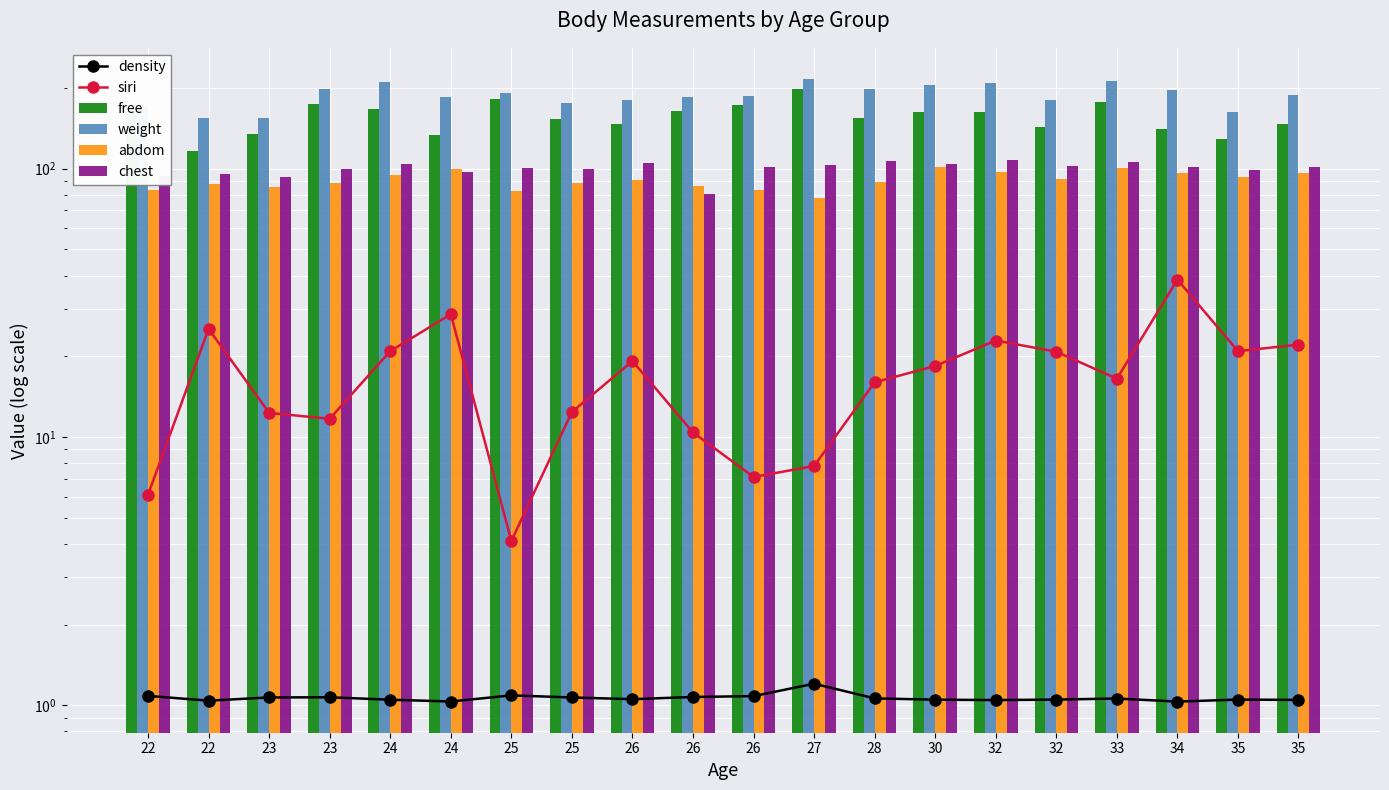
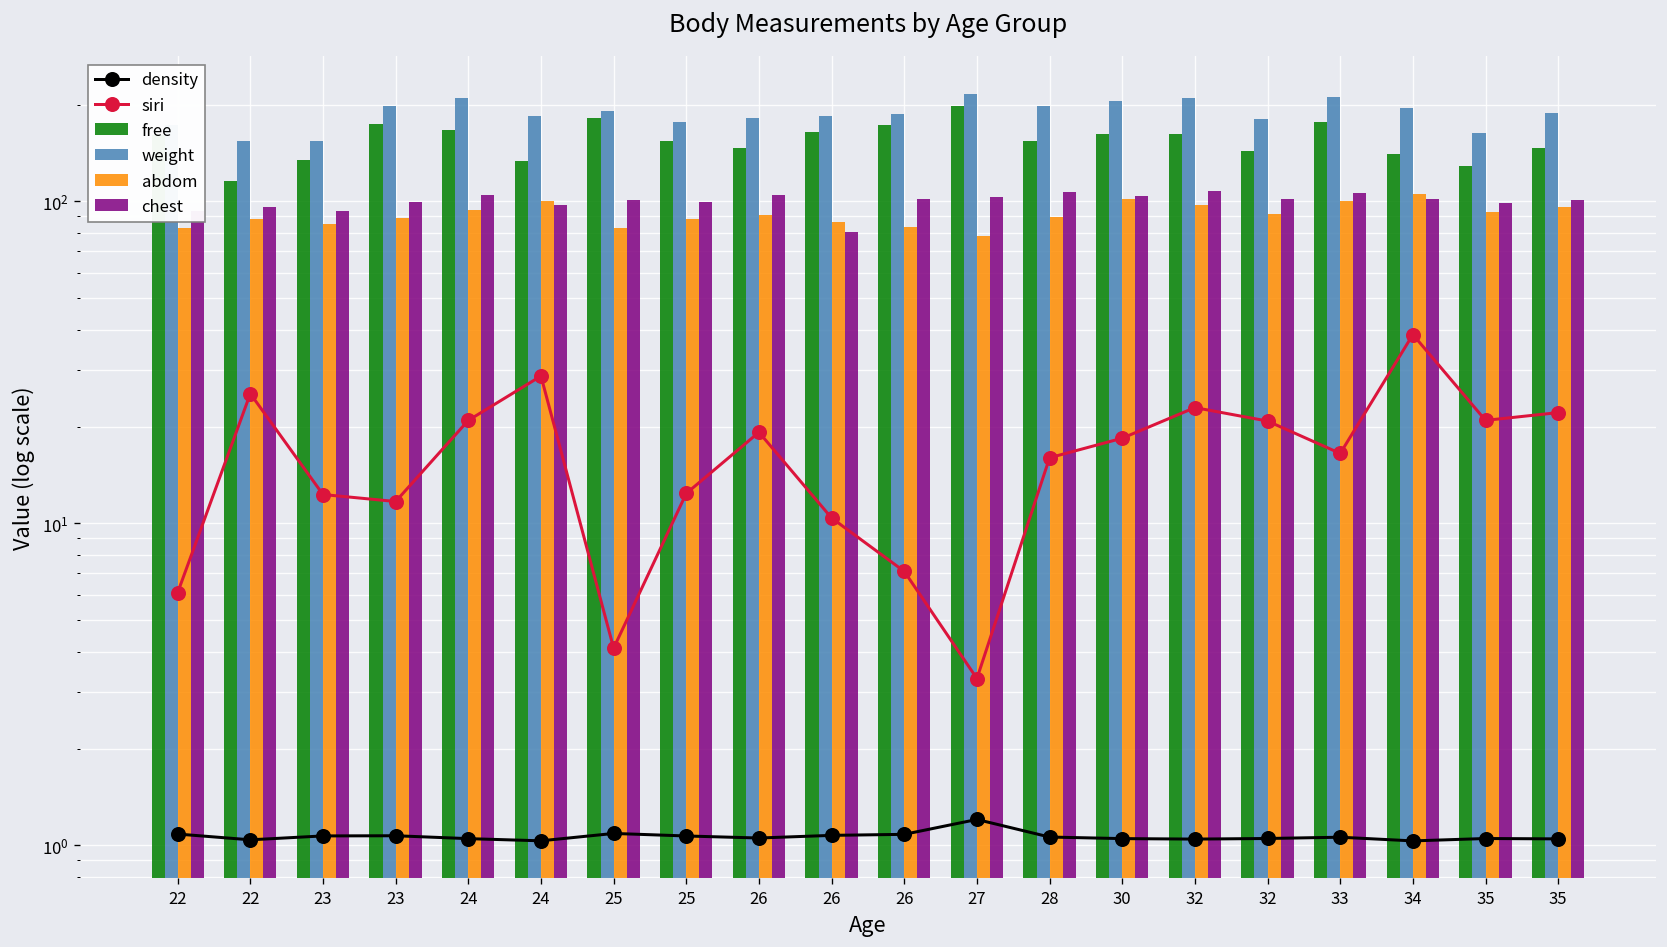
  {
    "free": {
      "27": 200,
      "28": 150,
      "30": 160,
      "33": 180,
      "34": 140
    },
    "density": {
      "27": 1.2,
      "28": 1.06,
      "30": 1.05,
      "33": 1.06,
      "34": 1.03
    },
    "weight": {
      "27": 220,
      "28": 200,
      "30": 210,
      "33": 210,
      "34": 200
    },
    "siri": {
-     "27": 7.8,
+     "27": 3.3,
      "28": 16,
      "30": 18,
      "33": 17,
      "34": 39
    },
    "abdom": {
      "27": 78,
      "28": 90,
      "30": 102,
      "33": 101,
-     "34": 96
+     "34": 105
    },
    "chest": {
      "27": 104,
      "28": 107,
      "30": 104,
      "33": 106,
      "34": 102
    }
  }
